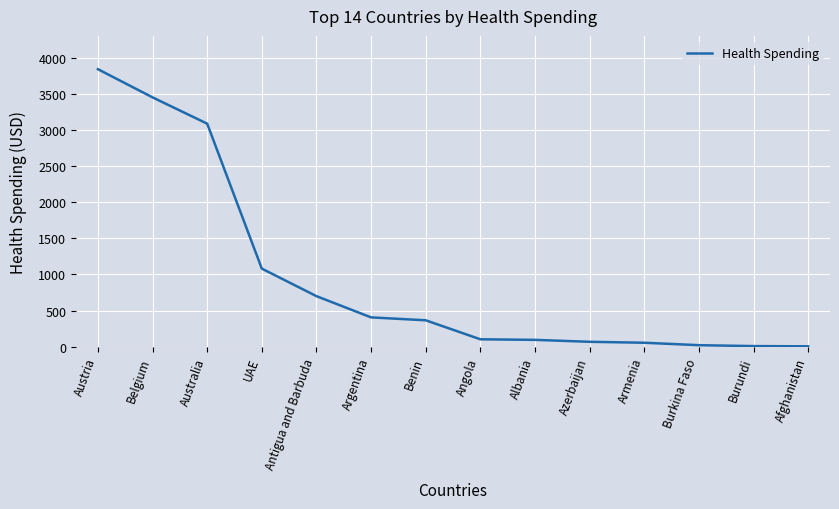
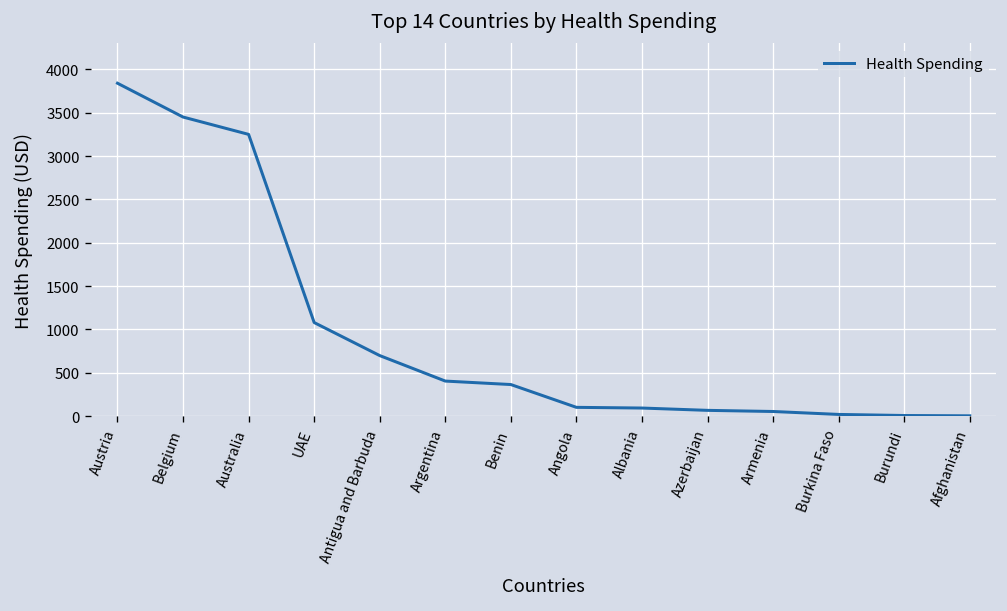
  {
    "Austria": 3800,
    "Belgium": 3500,
-   "Australia": 3100,
+   "Australia": 3300,
    "UAE": 1100,
    "Antigua and Barbuda": 700,
    "Argentina": 400,
    "Benin": 400,
    "Angola": 100,
    "Albania": 100,
    "Azerbaijan": 100,
    "Armenia": 100,
    "Burkina Faso": 0,
    "Burundi": 0,
    "Afghanistan": 0
  }
